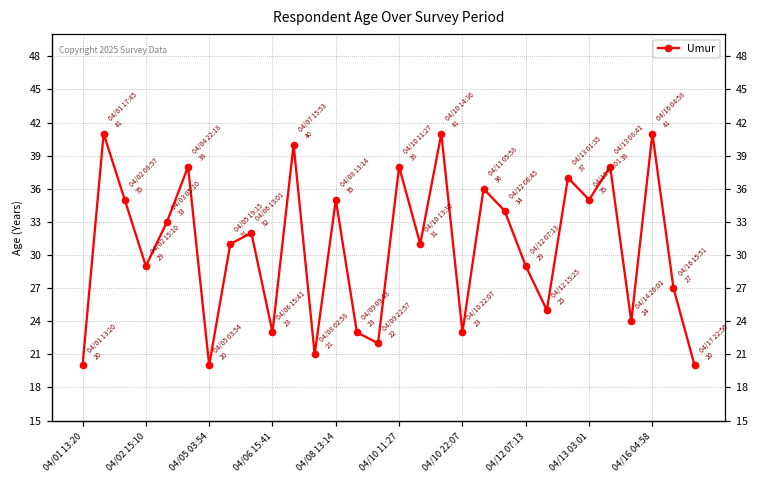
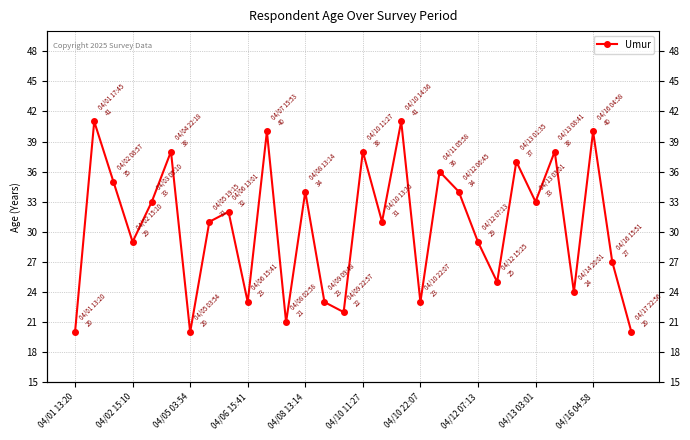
  {
    "04/01 13:20": 20,
    "04/05 03:54": 20,
    "04/06 15:41": 23,
-   "04/08 13:14": 35,
+   "04/08 13:14": 34,
    "04/10 22:07": 23,
    "04/12 07:13": 29,
-   "04/13 03:01": 35,
-   "04/16 04:58": 41
+   "04/13 03:01": 33,
+   "04/16 04:58": 40
  }
